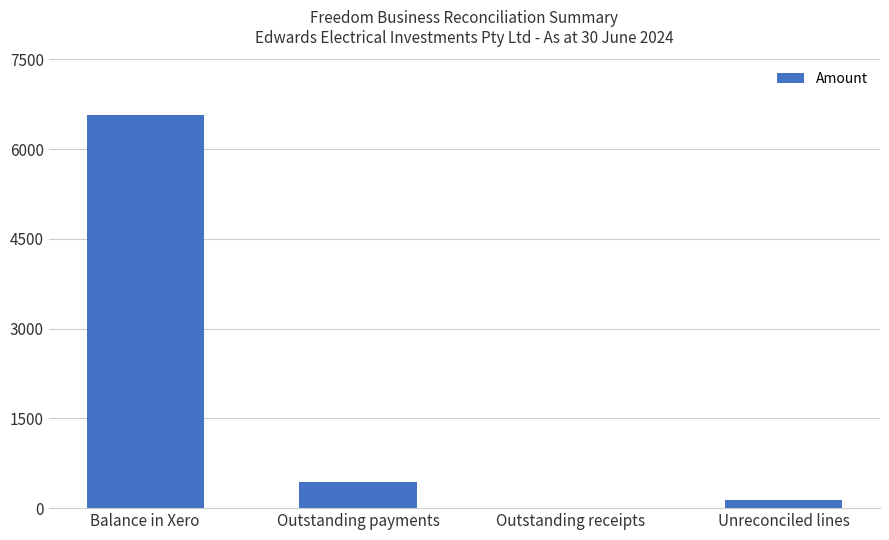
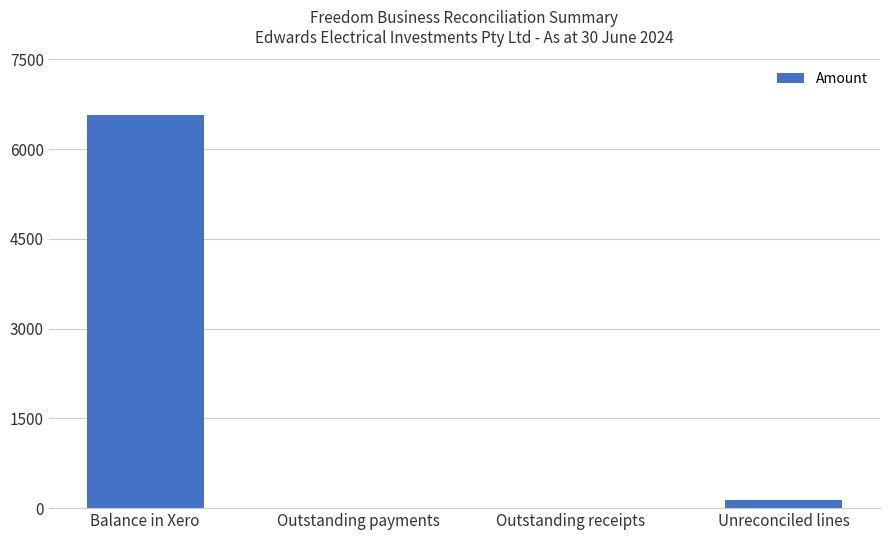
  {
    "Balance in Xero": 6600,
-   "Outstanding payments": 400,
+   "Outstanding payments": 0,
    "Outstanding receipts": 0,
    "Unreconciled lines": 100
  }
